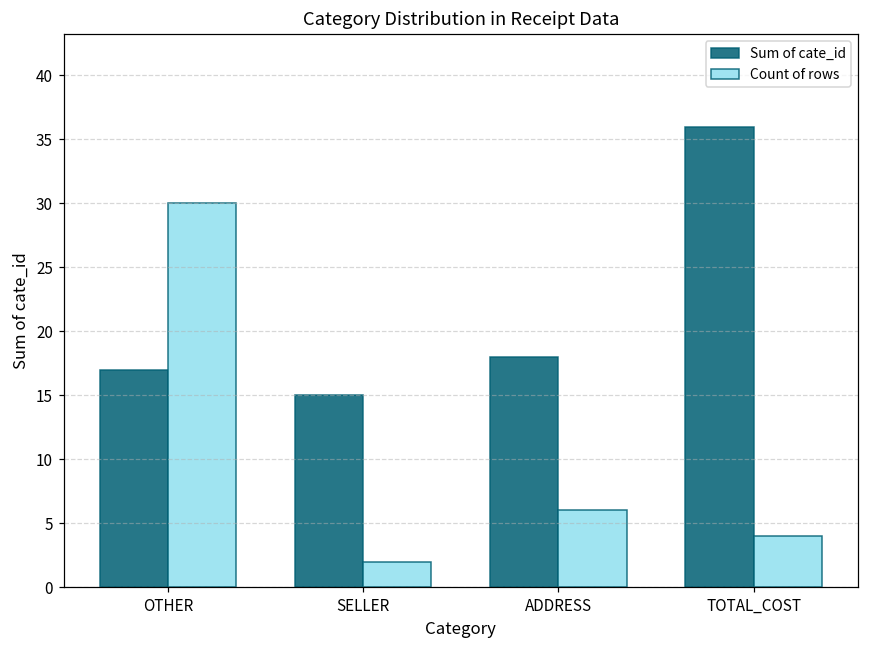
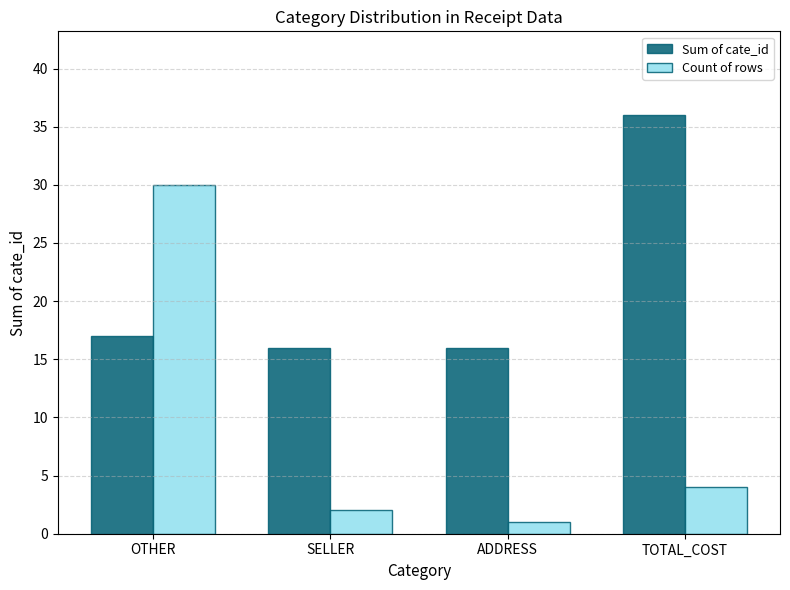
  {
    "Sum of cate_id": {
      "OTHER": 17,
-     "SELLER": 15,
-     "ADDRESS": 18,
+     "SELLER": 16,
+     "ADDRESS": 16,
      "TOTAL_COST": 36
    },
    "Count of rows": {
      "OTHER": 30,
      "SELLER": 2,
-     "ADDRESS": 6,
+     "ADDRESS": 1,
      "TOTAL_COST": 4
    }
  }
